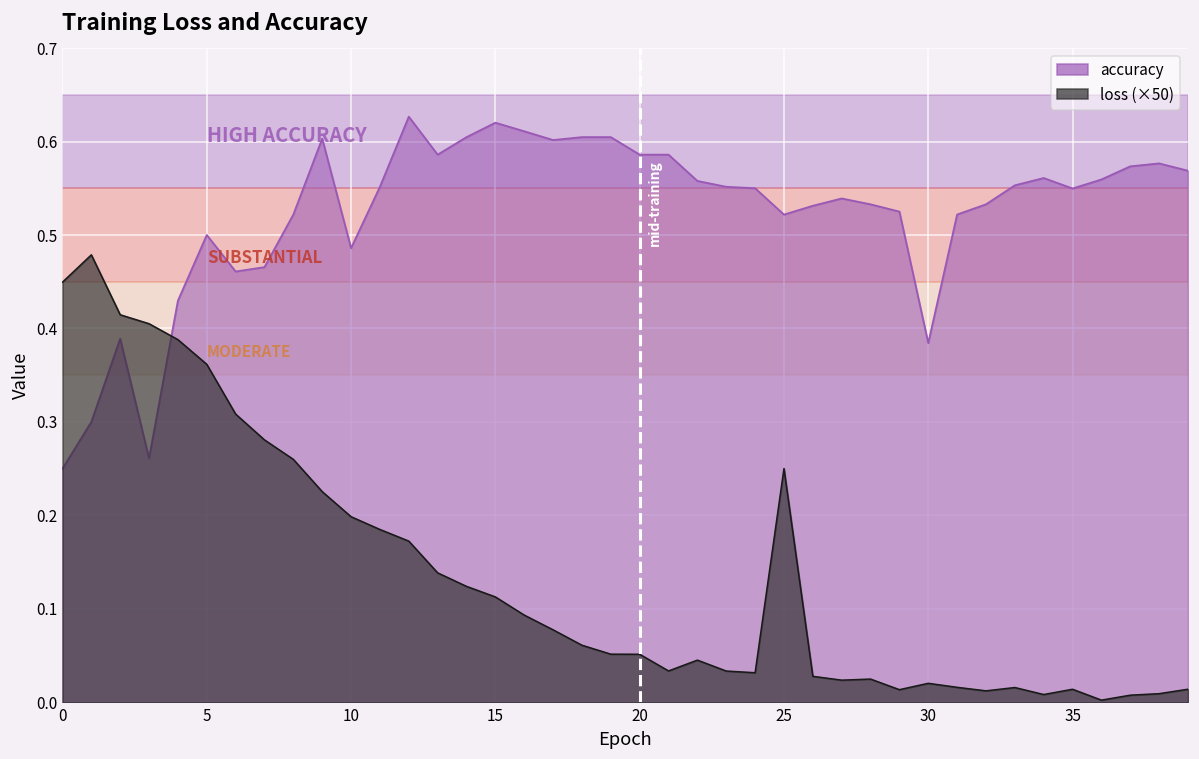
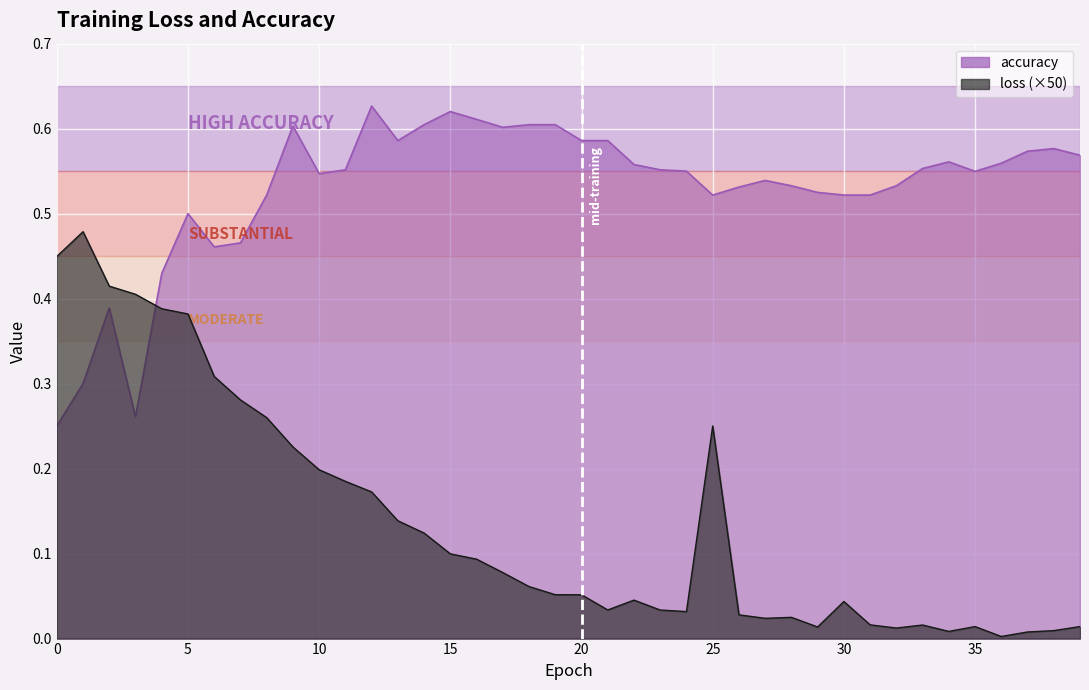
  {
    "accuracy": {
      "0": 0.25,
      "5": 0.50,
-     "10": 0.49,
+     "10": 0.55,
      "15": 0.62,
      "20": 0.59,
      "25": 0.52,
-     "30": 0.38,
+     "30": 0.52,
      "35": 0.55
    },
    "loss (×50)": {
      "0": 0.45,
-     "5": 0.36,
+     "5": 0.38,
      "10": 0.20,
-     "15": 0.11,
+     "15": 0.10,
      "20": 0.05,
      "25": 0.25,
-     "30": 0.02,
+     "30": 0.04,
      "35": 0.01
    }
  }
